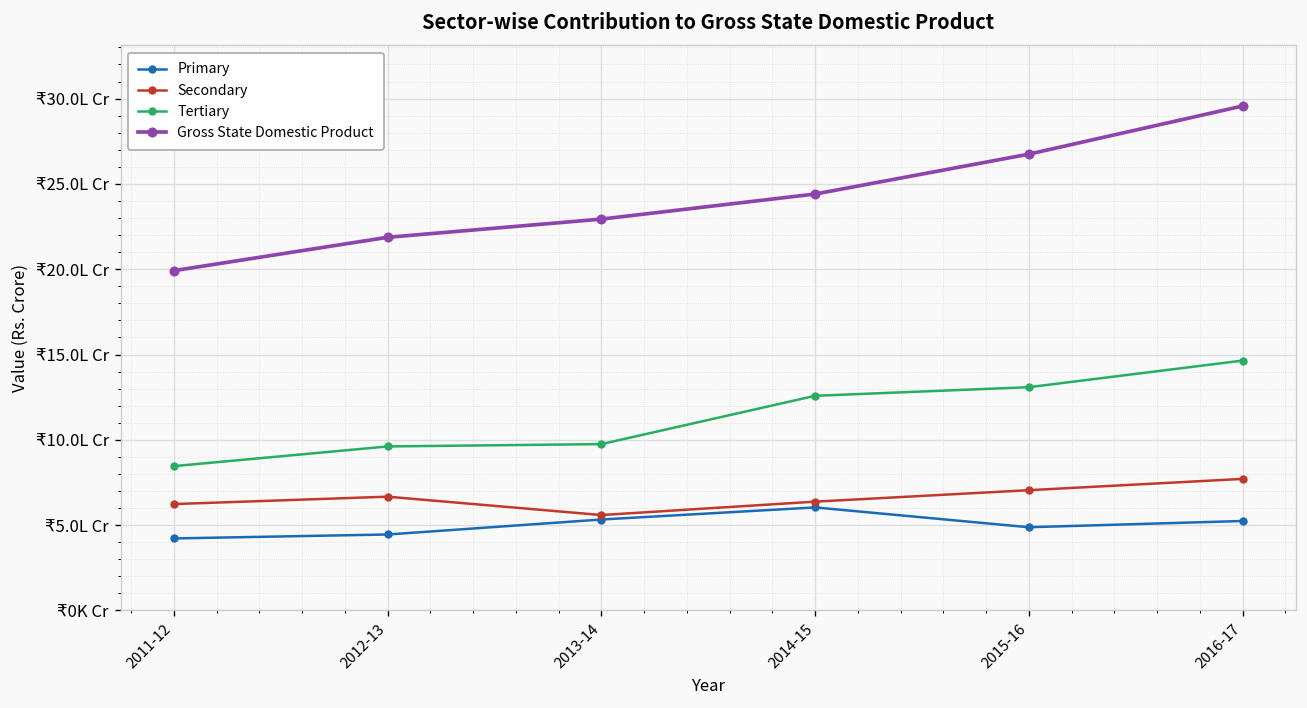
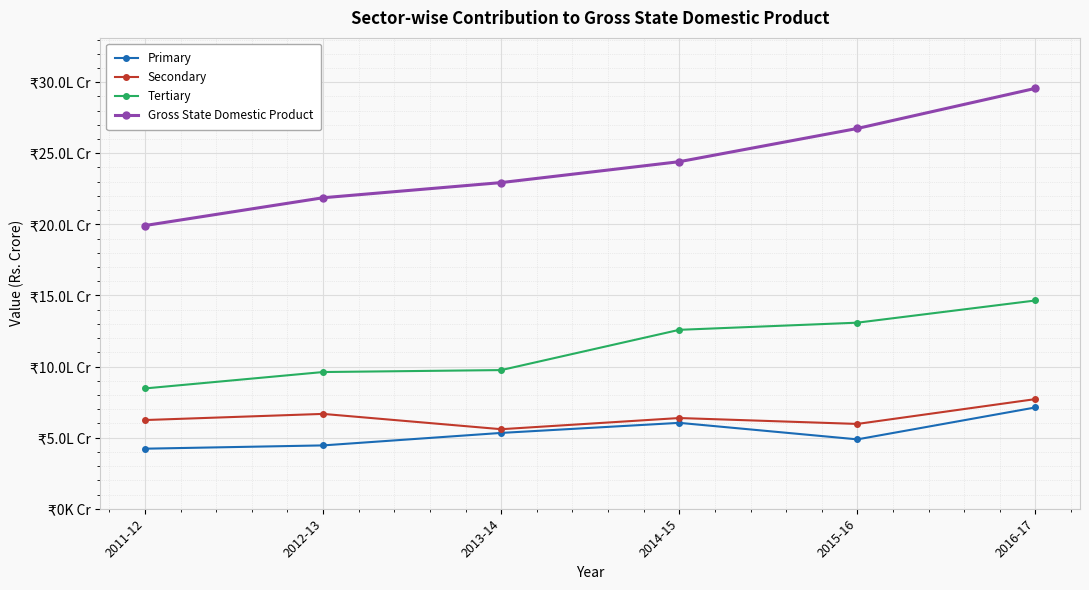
  {
    "Primary": {
      "2011-12": "₹4.2L Cr",
      "2012-13": "₹4.5L Cr",
      "2013-14": "₹5.3L Cr",
      "2014-15": "₹6.0L Cr",
      "2015-16": "₹4.9L Cr",
-     "2016-17": "₹5.2L Cr"
+     "2016-17": "₹7.1L Cr"
    },
    "Secondary": {
      "2011-12": "₹6.2L Cr",
      "2012-13": "₹6.7L Cr",
      "2013-14": "₹5.6L Cr",
      "2014-15": "₹6.4L Cr",
-     "2015-16": "₹7.1L Cr",
+     "2015-16": "₹6.0L Cr",
      "2016-17": "₹7.7L Cr"
    },
    "Tertiary": {
      "2011-12": "₹8.5L Cr",
      "2012-13": "₹9.6L Cr",
      "2013-14": "₹9.8L Cr",
      "2014-15": "₹12.6L Cr",
      "2015-16": "₹13.1L Cr",
      "2016-17": "₹14.6L Cr"
    },
    "Gross State Domestic Product": {
      "2011-12": "₹19.9L Cr",
      "2012-13": "₹21.9L Cr",
      "2013-14": "₹22.9L Cr",
      "2014-15": "₹24.4L Cr",
      "2015-16": "₹26.7L Cr",
      "2016-17": "₹29.6L Cr"
    }
  }
